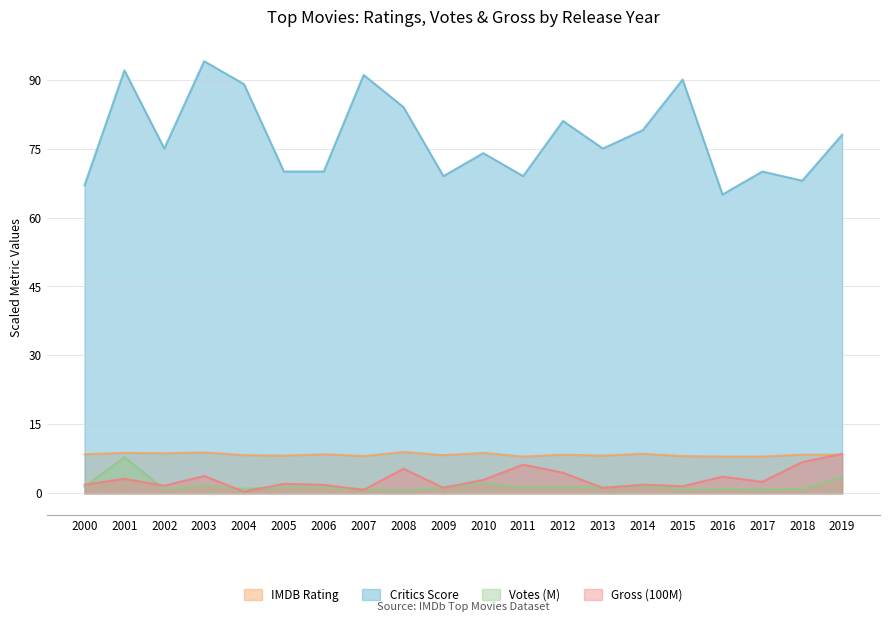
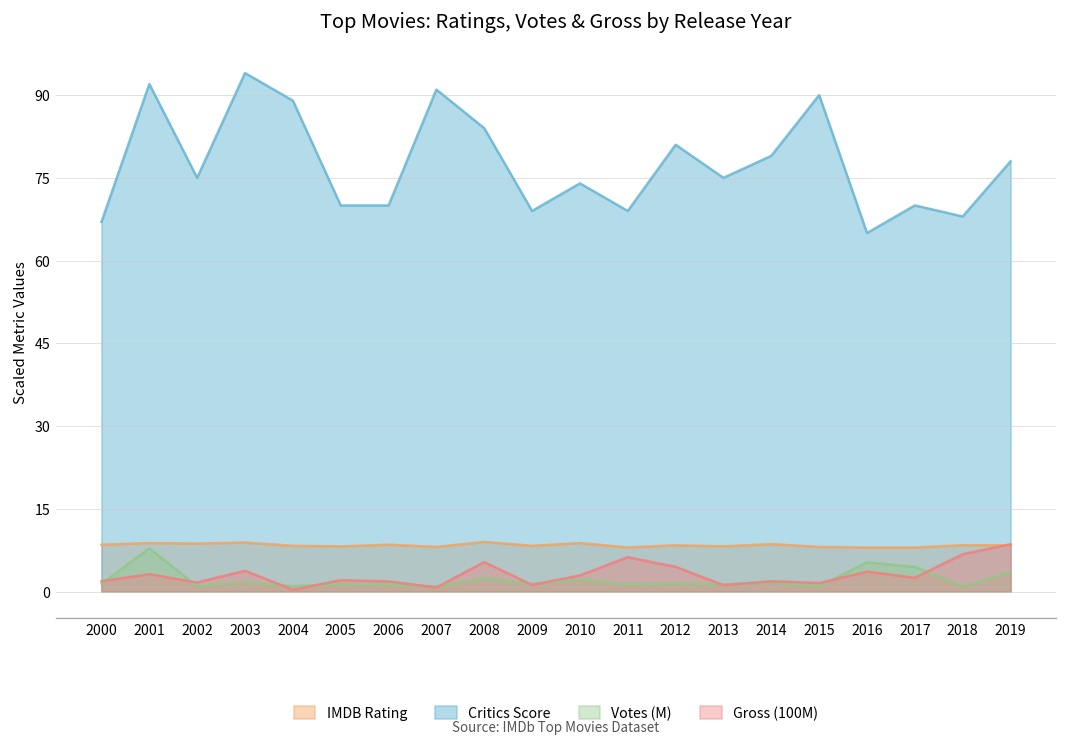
  {
    "Critics Score": {
      "2000": 67,
      "2001": 92,
      "2002": 75,
      "2003": 94,
      "2004": 89,
      "2005": 70,
      "2006": 70,
      "2007": 91,
      "2008": 84,
      "2009": 69,
      "2010": 74,
      "2011": 69,
      "2012": 81,
      "2013": 75,
      "2014": 79,
      "2015": 90,
      "2016": 65,
      "2017": 70,
      "2018": 68,
      "2019": 78
    },
    "Votes (M)": {
      "2001": 8,
      "2002": 1,
      "2003": 2,
      "2004": 1,
      "2005": 1,
      "2006": 1,
-     "2008": 1,
+     "2008": 2,
      "2010": 2,
      "2011": 1,
      "2012": 1,
      "2015": 1,
-     "2016": 1,
-     "2017": 1,
+     "2016": 5,
+     "2017": 4,
      "2018": 1,
      "2019": 4
    }
  }
